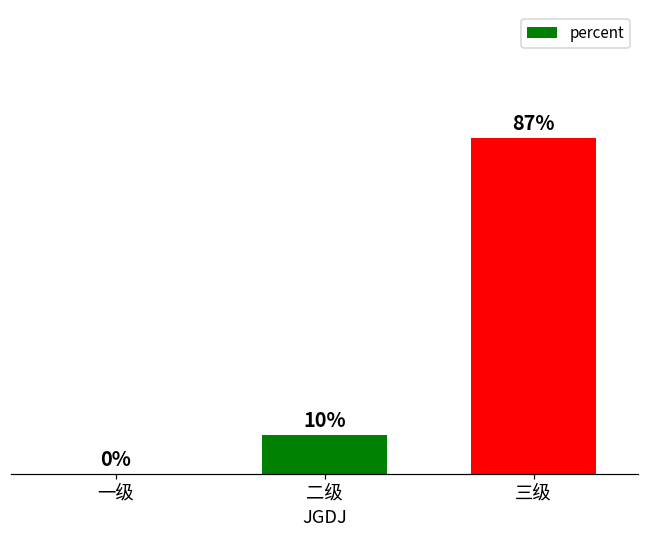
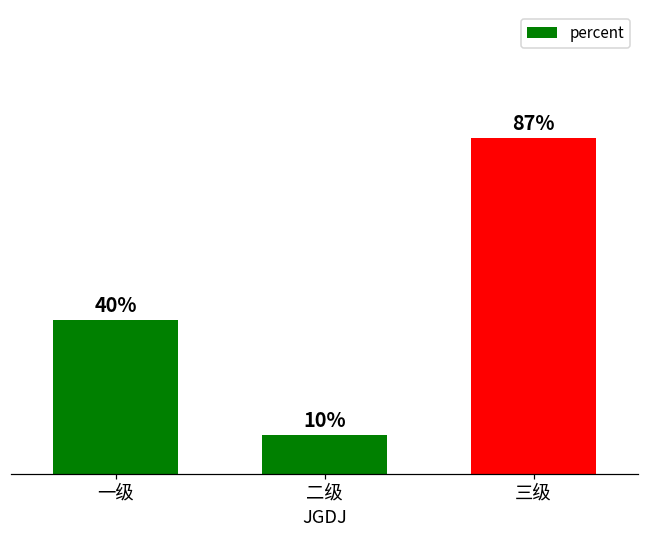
  {
-   "一级": "0%",
+   "一级": "40%",
    "二级": "10%",
    "三级": "87%"
  }
